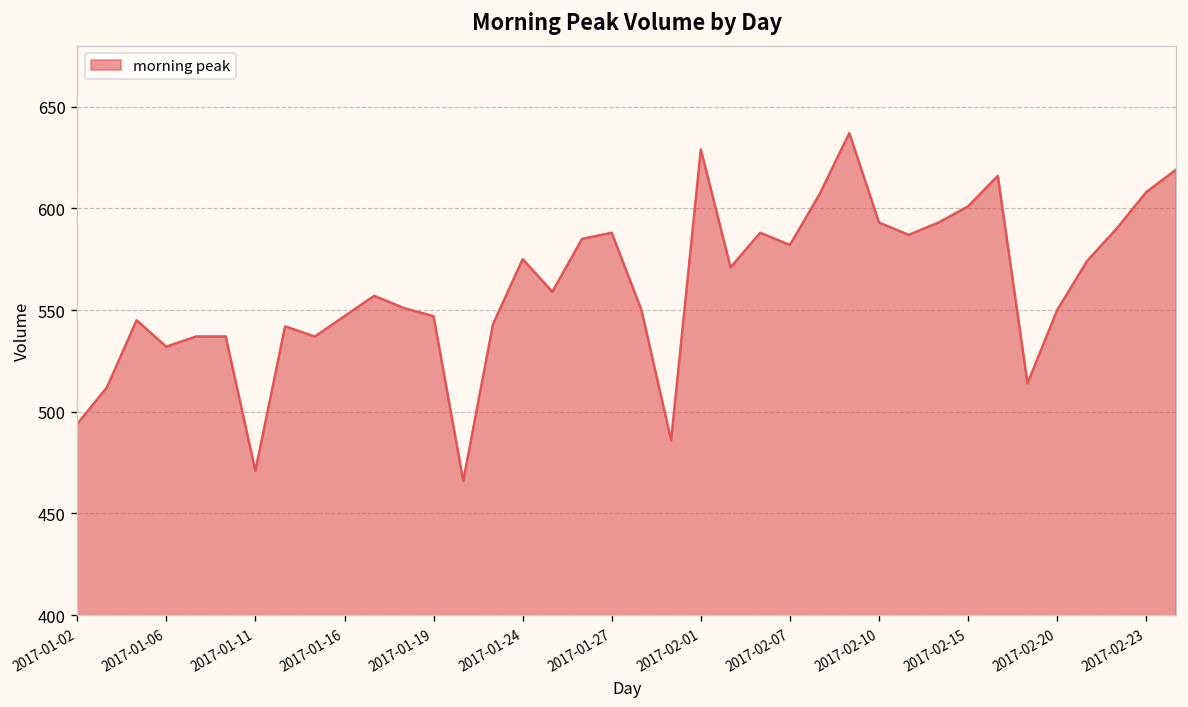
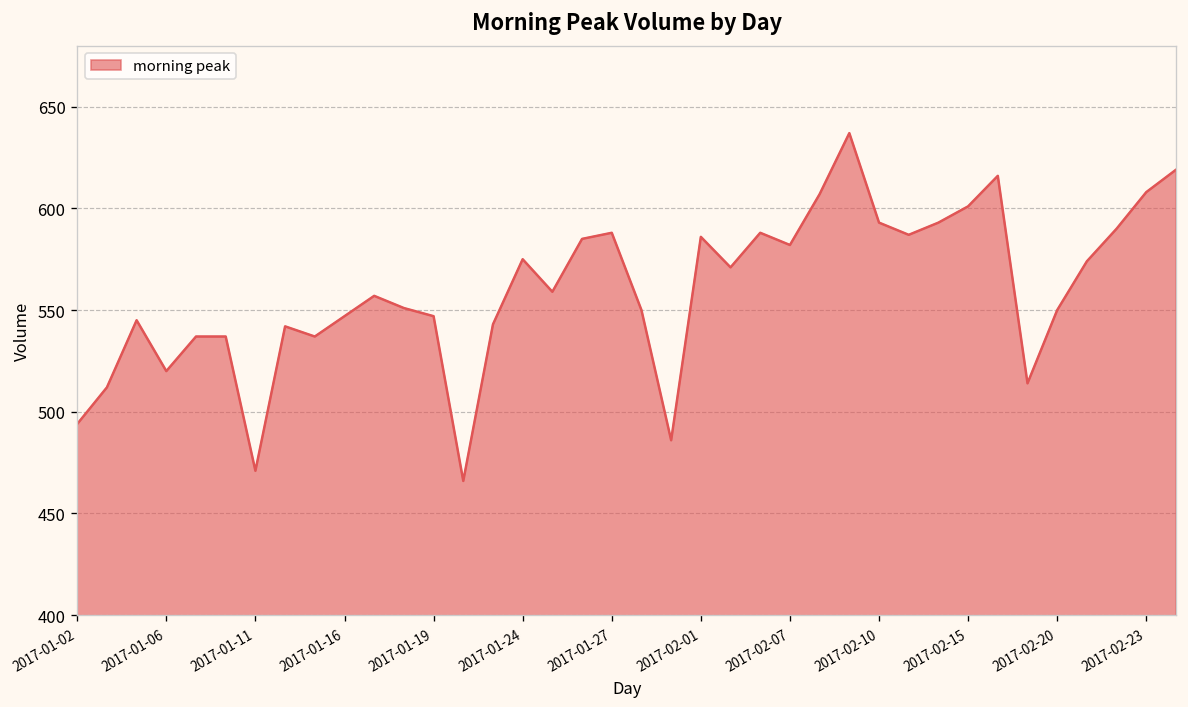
  {
    "2017-01-02": 494,
-   "2017-01-06": 532,
+   "2017-01-06": 520,
    "2017-01-11": 471,
    "2017-01-16": 547,
    "2017-01-19": 547,
    "2017-01-24": 575,
    "2017-01-27": 588,
-   "2017-02-01": 629,
+   "2017-02-01": 586,
    "2017-02-07": 582,
    "2017-02-10": 593,
    "2017-02-15": 601,
    "2017-02-20": 550,
    "2017-02-23": 608
  }
